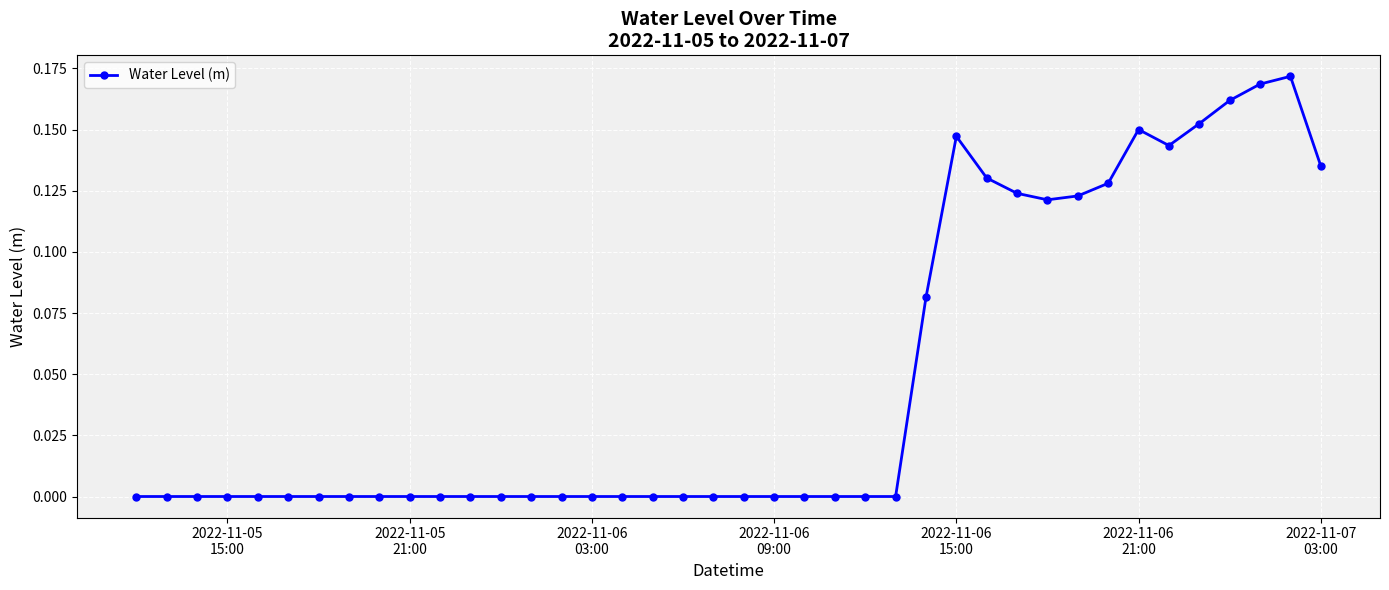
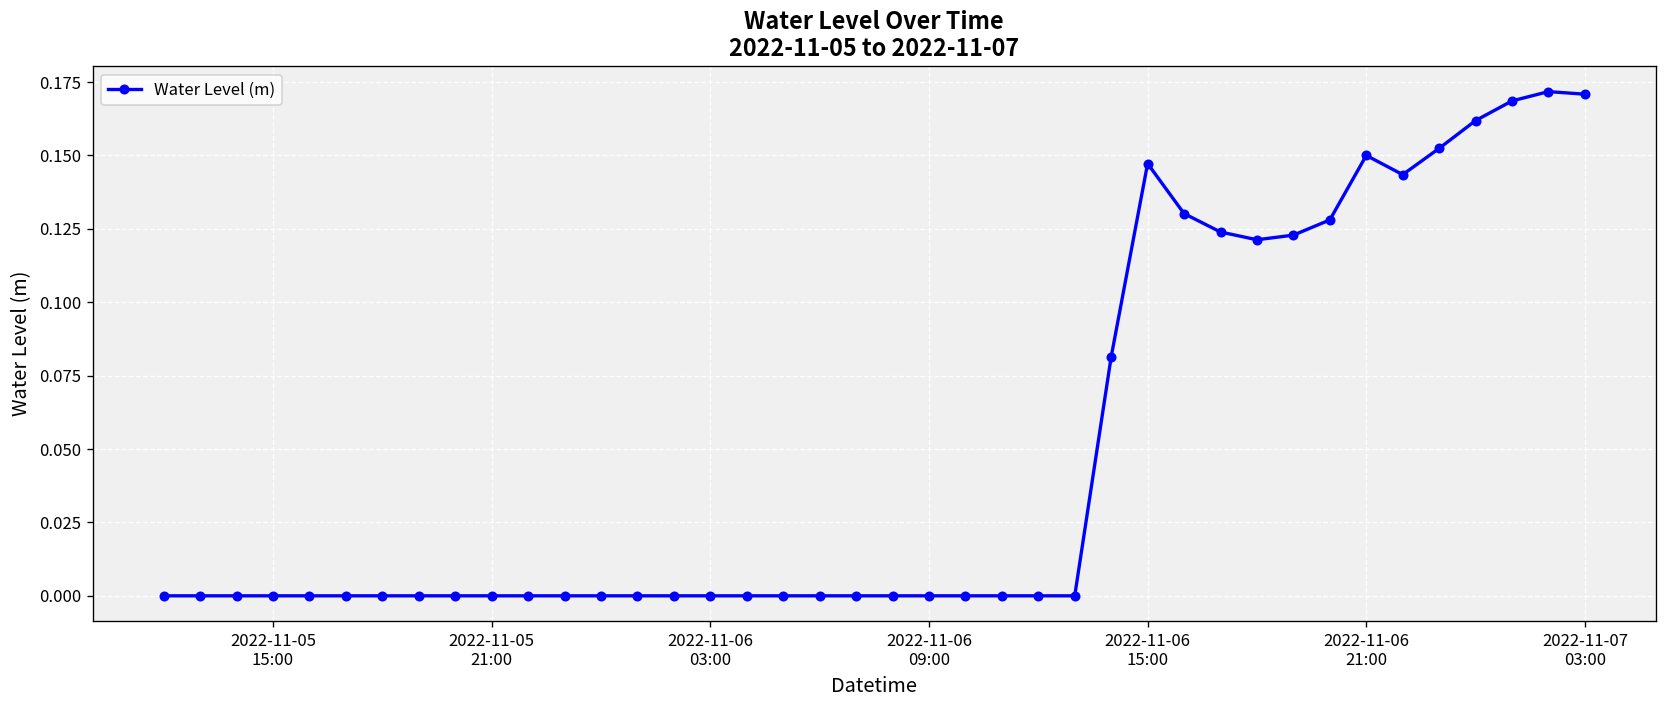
  {
    "2022-11-05 15:00": 0.000,
    "2022-11-05 21:00": 0.000,
    "2022-11-06 03:00": 0.000,
    "2022-11-06 09:00": 0.000,
    "2022-11-06 15:00": 0.147,
    "2022-11-06 21:00": 0.150,
-   "2022-11-07 03:00": 0.135
+   "2022-11-07 03:00": 0.171
  }
